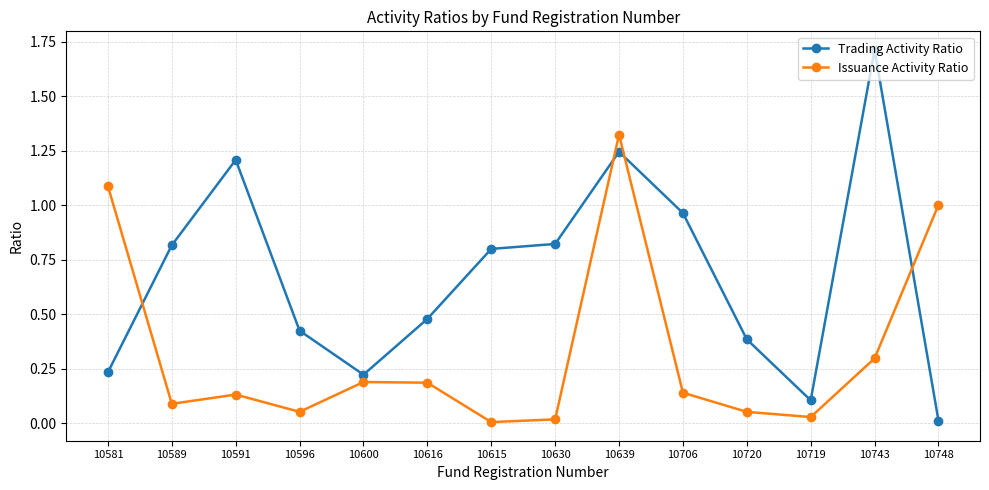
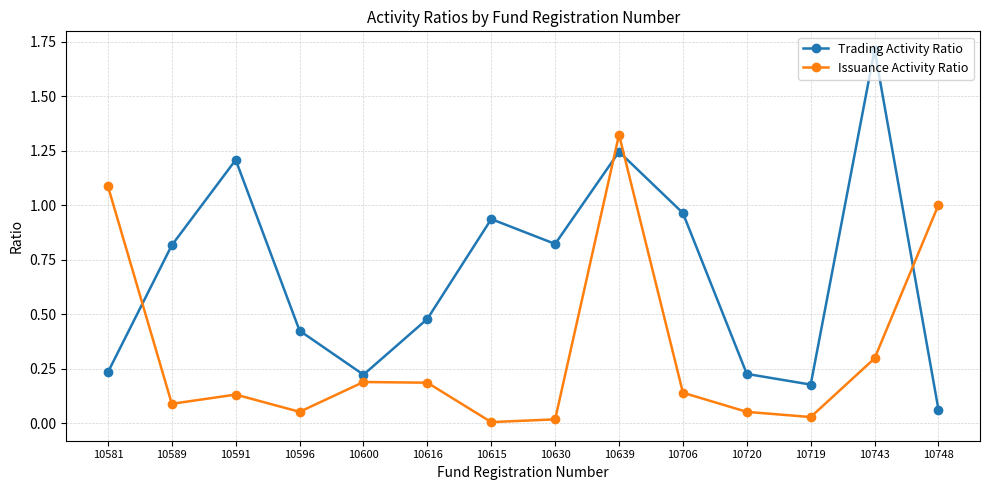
  {
    "Trading Activity Ratio": {
      "10581": 0.23,
      "10589": 0.82,
      "10591": 1.21,
      "10596": 0.42,
      "10600": 0.22,
      "10616": 0.48,
-     "10615": 0.80,
+     "10615": 0.94,
      "10630": 0.82,
      "10639": 1.25,
      "10706": 0.96,
-     "10720": 0.38,
-     "10719": 0.10,
-     "10748": 0.01
+     "10720": 0.23,
+     "10719": 0.18,
+     "10748": 0.06
    },
    "Issuance Activity Ratio": {
      "10581": 1.09,
      "10589": 0.09,
      "10591": 0.13,
      "10596": 0.05,
      "10600": 0.19,
      "10616": 0.19,
      "10615": 0.00,
      "10630": 0.02,
      "10639": 1.32,
      "10706": 0.14,
      "10720": 0.05,
      "10719": 0.03,
      "10743": 0.30,
      "10748": 1.00
    }
  }
